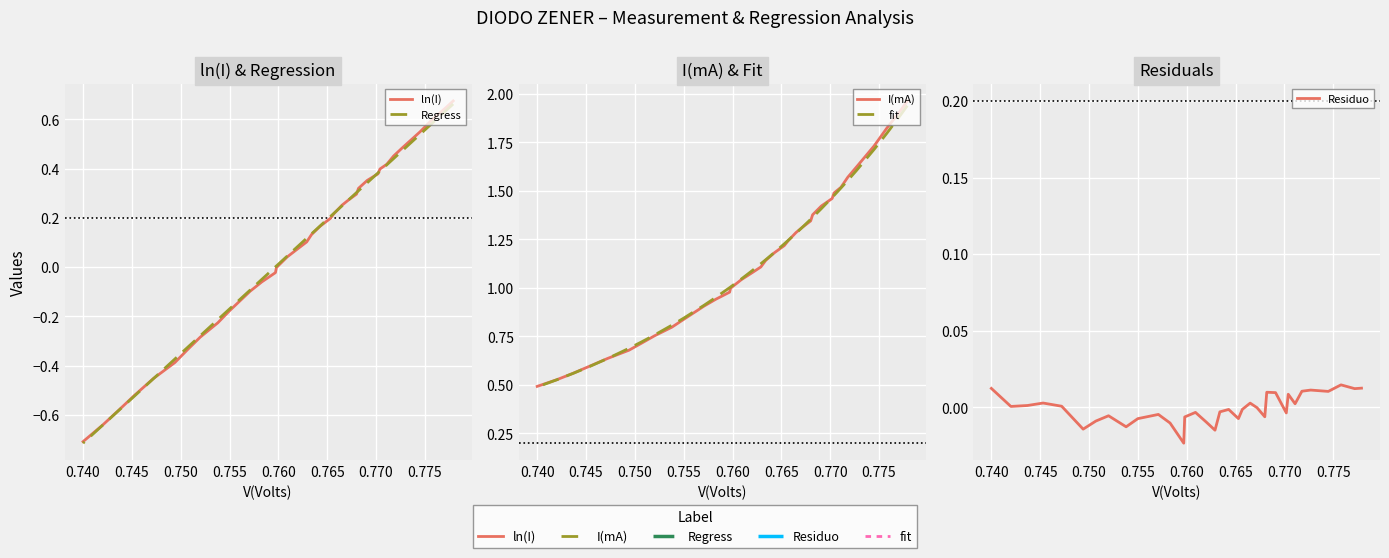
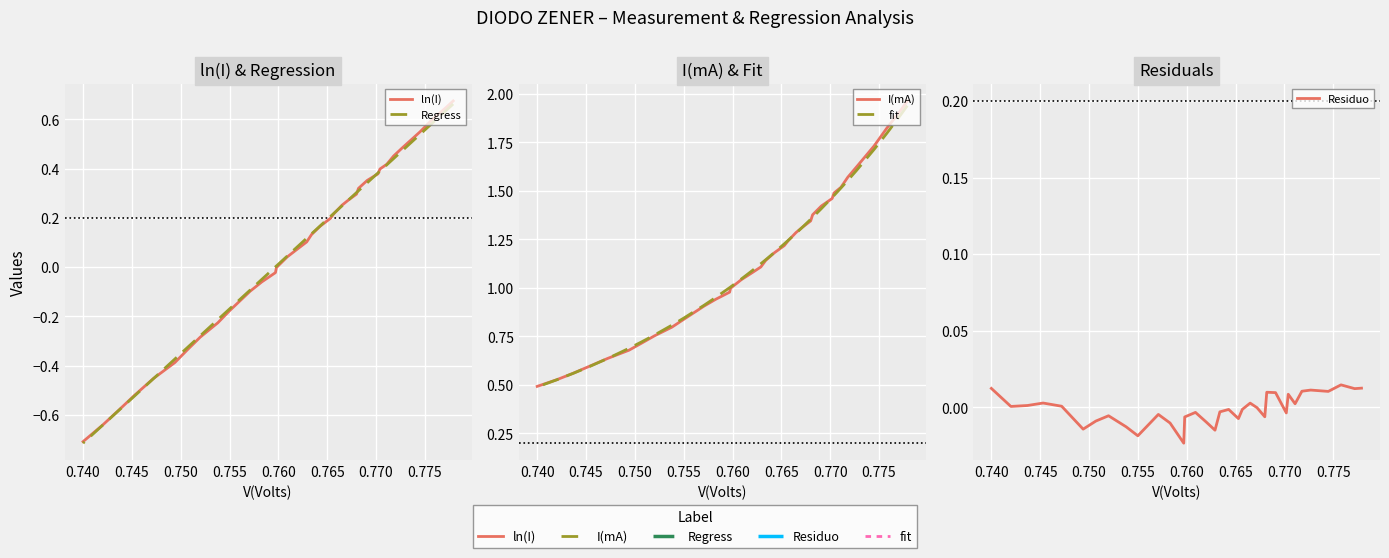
  {
    "Residuals": {
      "0.740": 0.012,
-     "0.755": -0.007
+     "0.755": -0.019
    }
  }
